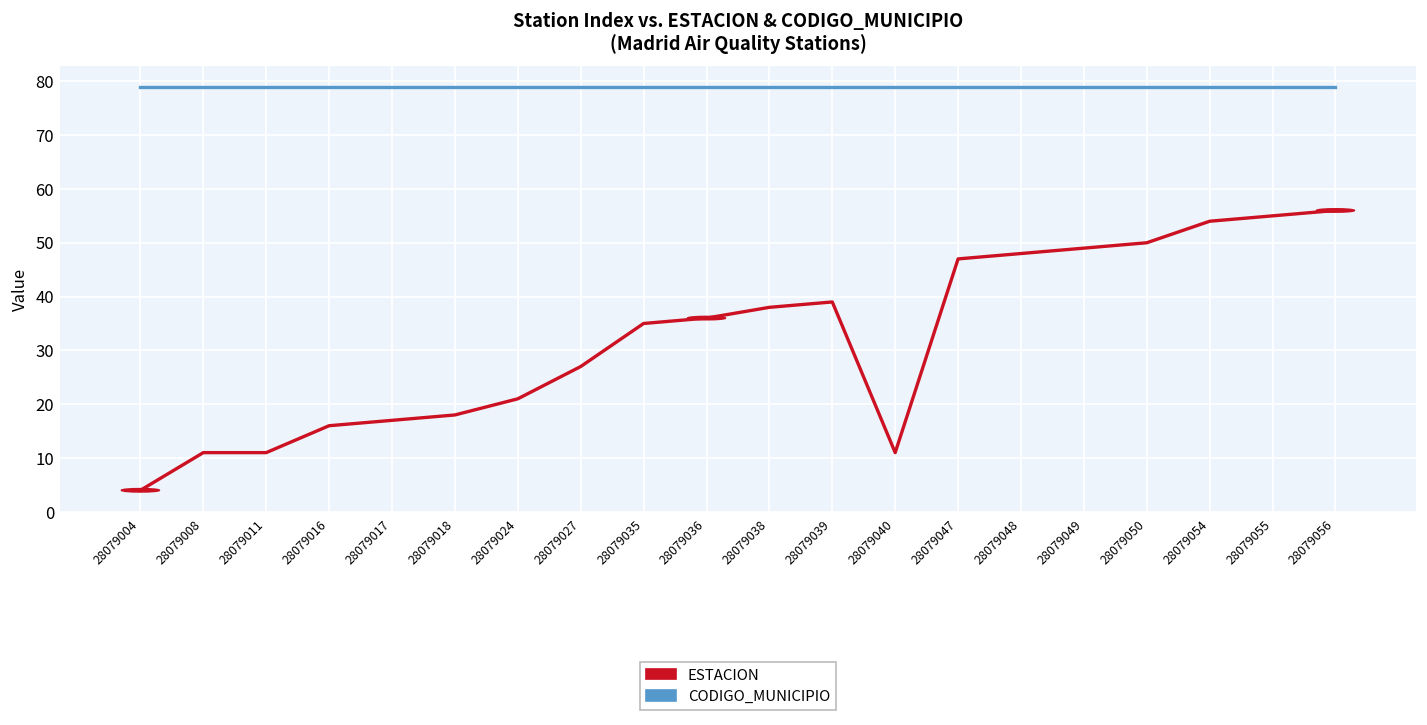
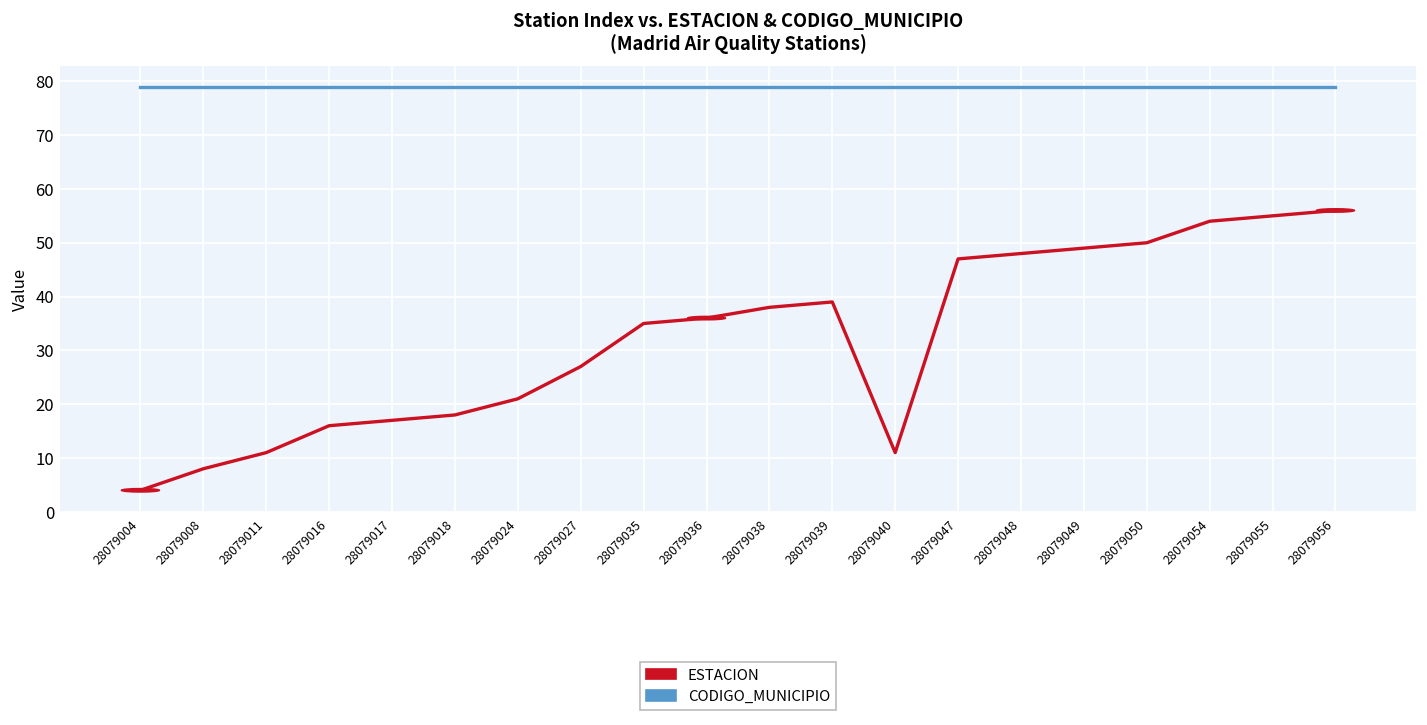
  {
    "ESTACION": {
-     "28079008": 11,
+     "28079008": 8,
      "28079011": 11,
      "28079016": 16,
      "28079017": 17,
      "28079018": 18,
      "28079024": 21,
      "28079027": 27,
      "28079035": 35,
      "28079038": 38,
      "28079039": 39,
      "28079040": 11,
      "28079047": 47,
      "28079048": 48,
      "28079049": 49,
      "28079050": 50,
      "28079054": 54,
      "28079055": 55
    },
    "CODIGO_MUNICIPIO": {
      "28079004": 79,
      "28079008": 79,
      "28079011": 79,
      "28079016": 79,
      "28079017": 79,
      "28079018": 79,
      "28079024": 79,
      "28079027": 79,
      "28079035": 79,
      "28079036": 79,
      "28079038": 79,
      "28079039": 79,
      "28079040": 79,
      "28079047": 79,
      "28079048": 79,
      "28079049": 79,
      "28079050": 79,
      "28079054": 79,
      "28079055": 79,
      "28079056": 79
    }
  }
